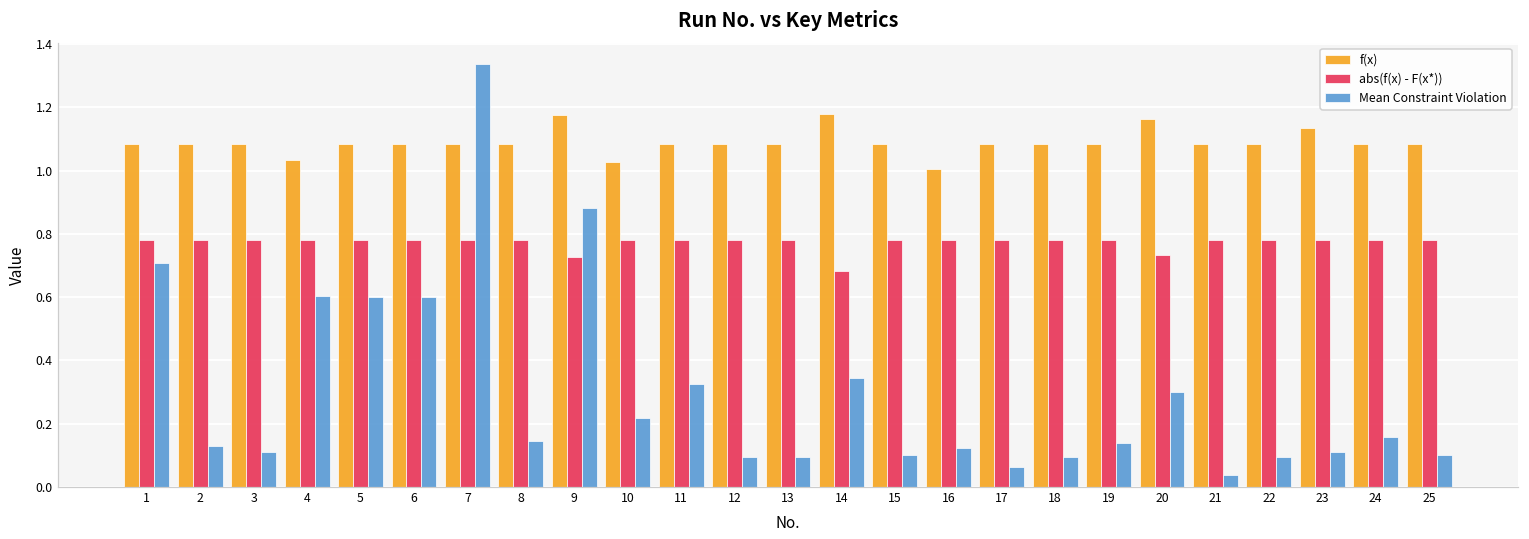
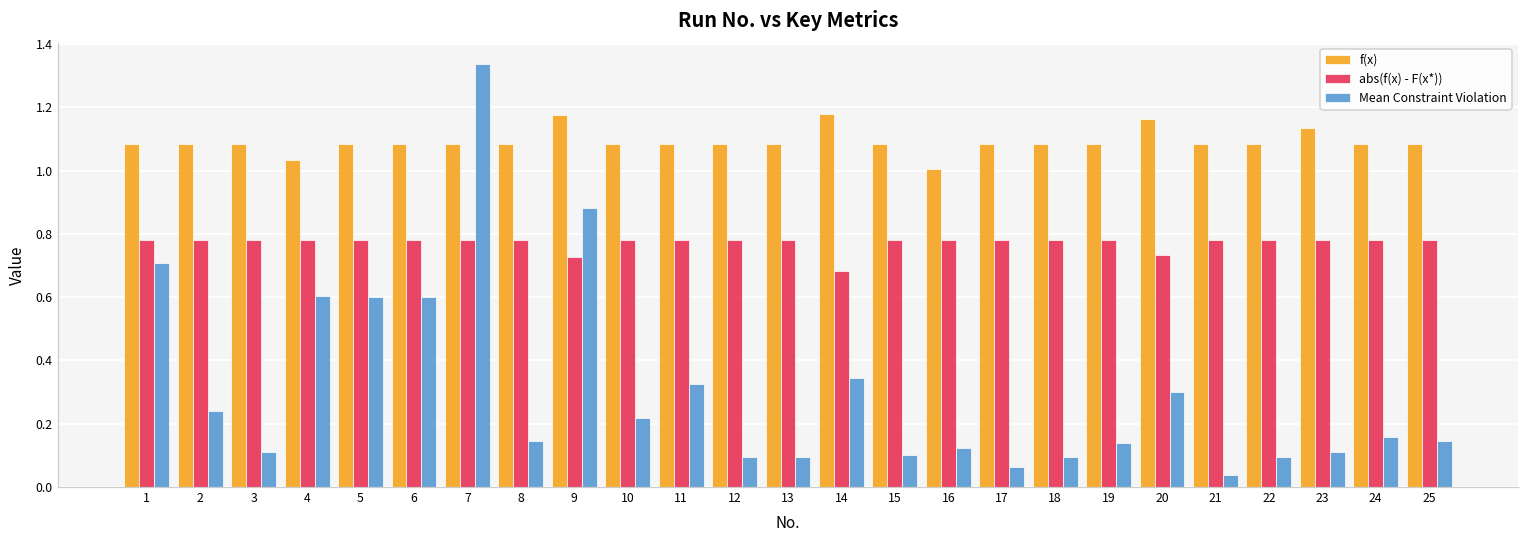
  {
    "f(x)": {
      "1": 1.08,
      "2": 1.08,
      "3": 1.08,
      "4": 1.03,
      "5": 1.08,
      "6": 1.08,
      "7": 1.08,
      "8": 1.08,
      "9": 1.18,
-     "10": 1.03,
+     "10": 1.08,
      "11": 1.08,
      "12": 1.08,
      "13": 1.08,
      "14": 1.18,
      "15": 1.08,
      "16": 1.01,
      "17": 1.08,
      "18": 1.08,
      "19": 1.08,
      "20": 1.16,
      "21": 1.08,
      "22": 1.08,
      "23": 1.13,
      "24": 1.08,
      "25": 1.08
    },
    "abs(f(x) - F(x*))": {
      "1": 0.78,
      "2": 0.78,
      "3": 0.78,
      "4": 0.78,
      "5": 0.78,
      "6": 0.78,
      "7": 0.78,
      "8": 0.78,
      "9": 0.73,
      "10": 0.78,
      "11": 0.78,
      "12": 0.78,
      "13": 0.78,
      "14": 0.68,
      "15": 0.78,
      "16": 0.78,
      "17": 0.78,
      "18": 0.78,
      "19": 0.78,
      "20": 0.73,
      "21": 0.78,
      "22": 0.78,
      "23": 0.78,
      "24": 0.78,
      "25": 0.78
    },
    "Mean Constraint Violation": {
      "1": 0.71,
-     "2": 0.13,
+     "2": 0.24,
      "3": 0.11,
      "4": 0.60,
      "5": 0.60,
      "6": 0.60,
      "7": 1.34,
      "8": 0.15,
      "9": 0.88,
      "10": 0.22,
      "11": 0.32,
      "12": 0.09,
      "13": 0.09,
      "14": 0.35,
      "15": 0.10,
      "16": 0.12,
      "17": 0.06,
      "18": 0.09,
      "19": 0.14,
      "20": 0.30,
      "21": 0.04,
      "22": 0.09,
      "23": 0.11,
      "24": 0.16,
-     "25": 0.10
+     "25": 0.14
    }
  }
